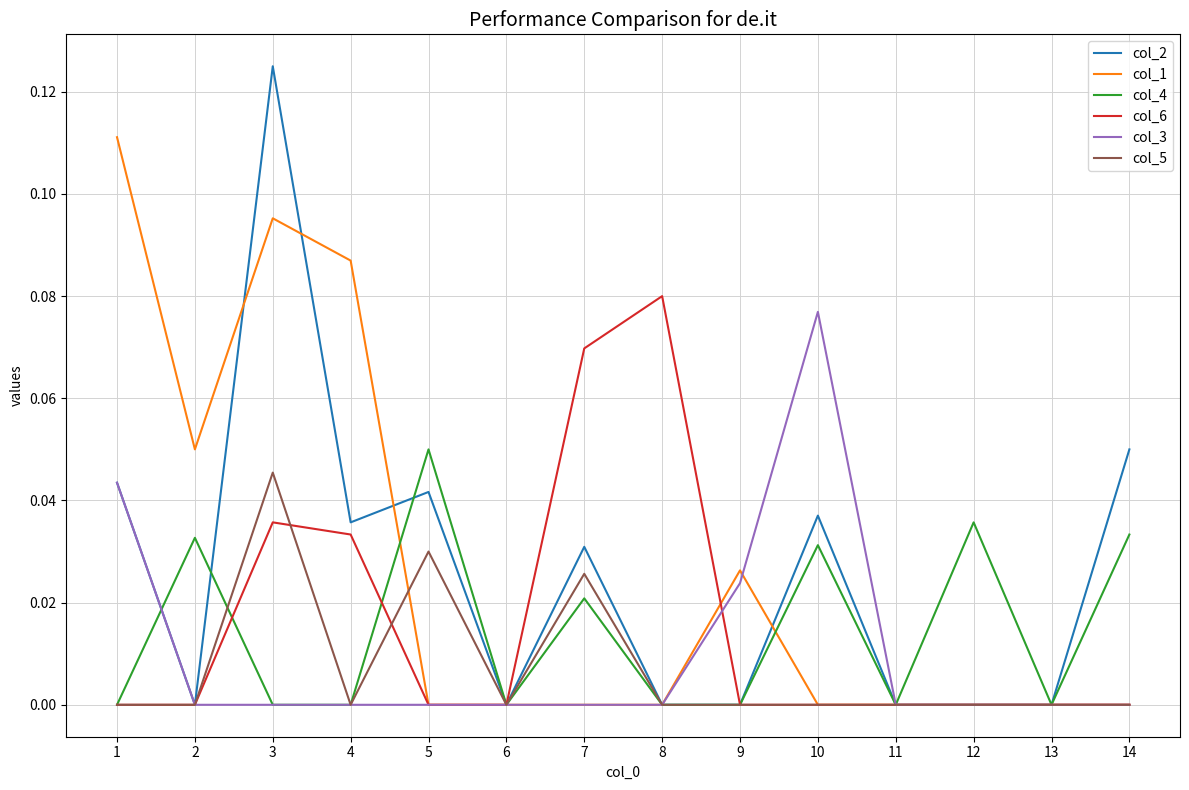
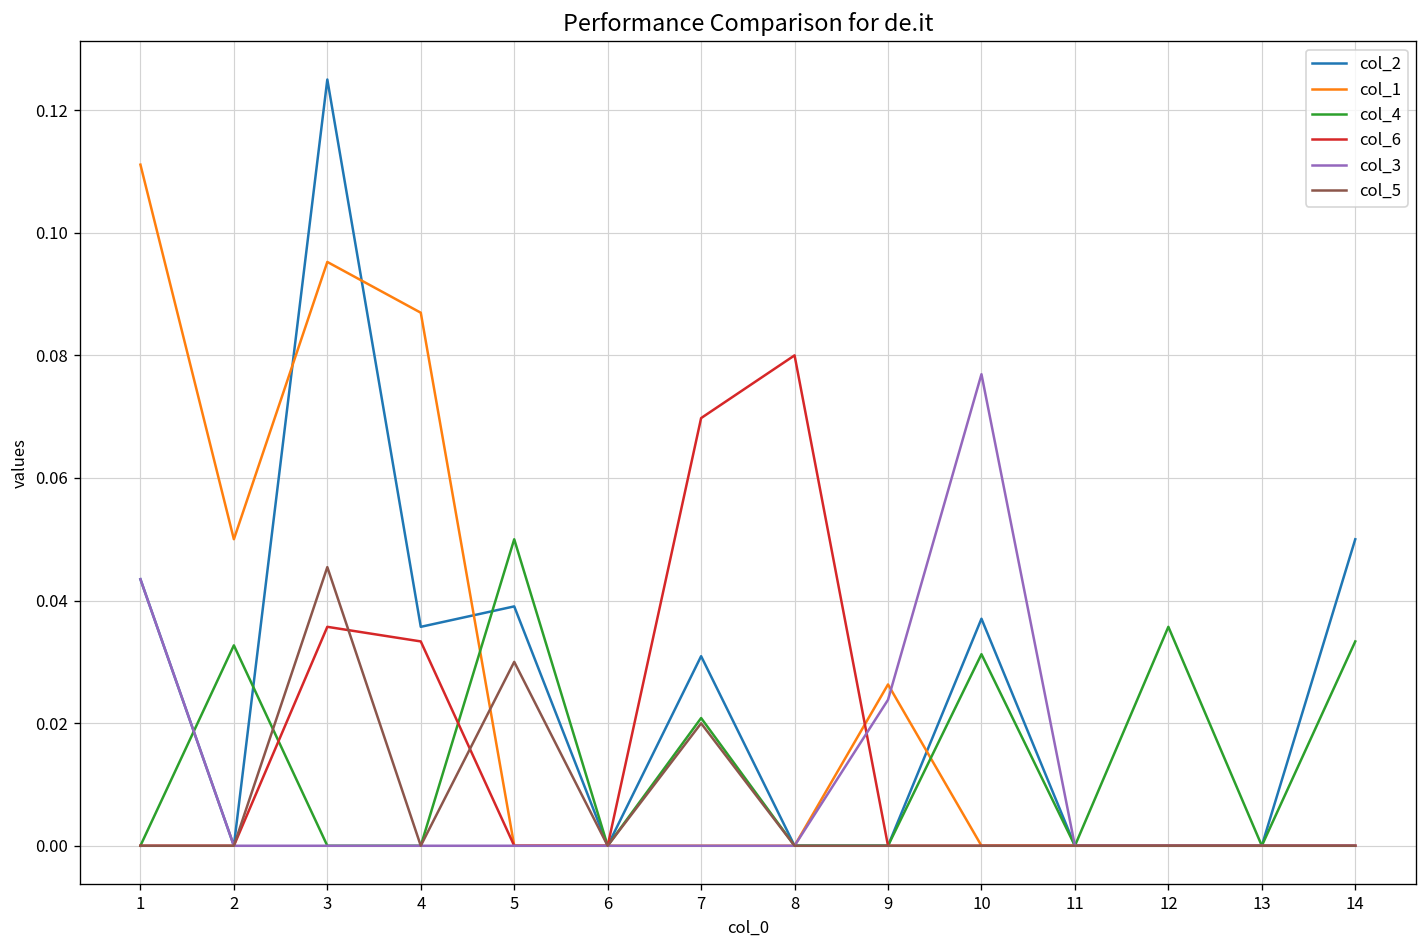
  {
    "col_2": {
      "3": 0.125,
      "4": 0.036,
-     "5": 0.042,
+     "5": 0.039,
      "7": 0.031,
      "10": 0.037,
      "14": 0.050
    },
    "col_1": {
      "1": 0.111,
      "2": 0.050,
      "3": 0.095,
      "4": 0.087,
      "9": 0.026
    },
    "col_4": {
      "2": 0.033,
      "5": 0.050,
      "7": 0.021,
      "10": 0.031,
      "12": 0.036,
      "14": 0.033
    },
    "col_6": {
      "3": 0.036,
      "4": 0.033,
      "7": 0.070,
      "8": 0.080
    },
    "col_3": {
      "9": 0.024,
      "10": 0.077
    },
    "col_5": {
      "3": 0.045,
      "5": 0.030,
-     "7": 0.026
+     "7": 0.020
    }
  }
